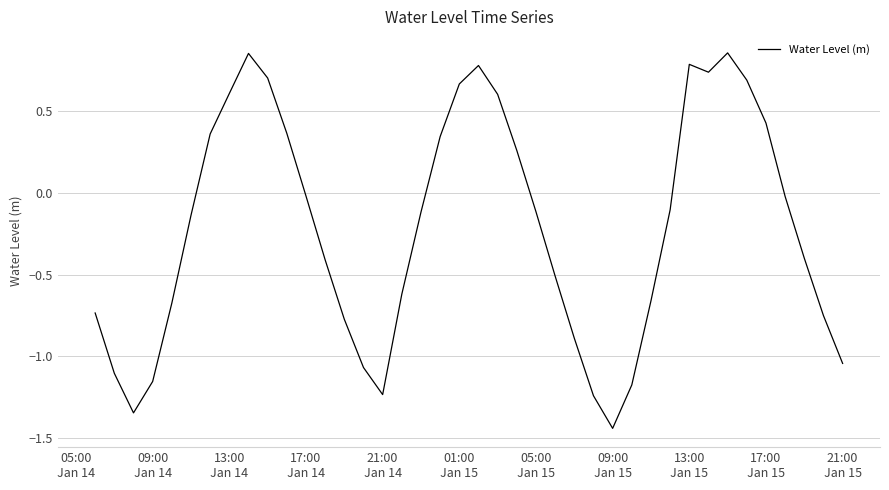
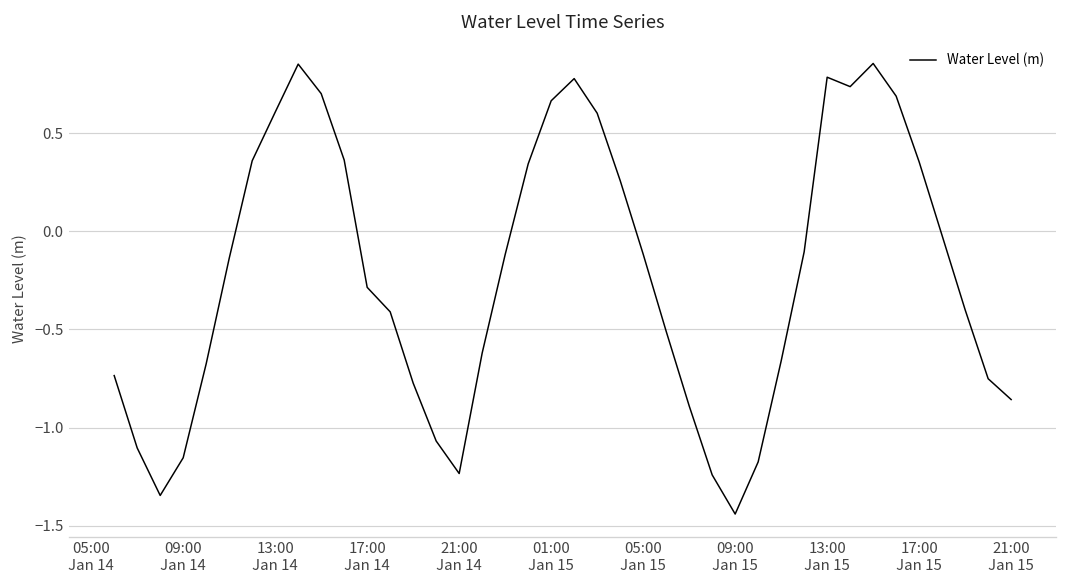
  {
    "09:00 Jan 14": -1.15,
    "13:00 Jan 14": 0.61,
-   "17:00 Jan 14": -0.02,
+   "17:00 Jan 14": -0.29,
    "21:00 Jan 14": -1.23,
    "01:00 Jan 15": 0.67,
    "05:00 Jan 15": -0.12,
    "09:00 Jan 15": -1.44,
    "13:00 Jan 15": 0.79,
-   "17:00 Jan 15": 0.43,
-   "21:00 Jan 15": -1.04
+   "17:00 Jan 15": 0.35,
+   "21:00 Jan 15": -0.86
  }
